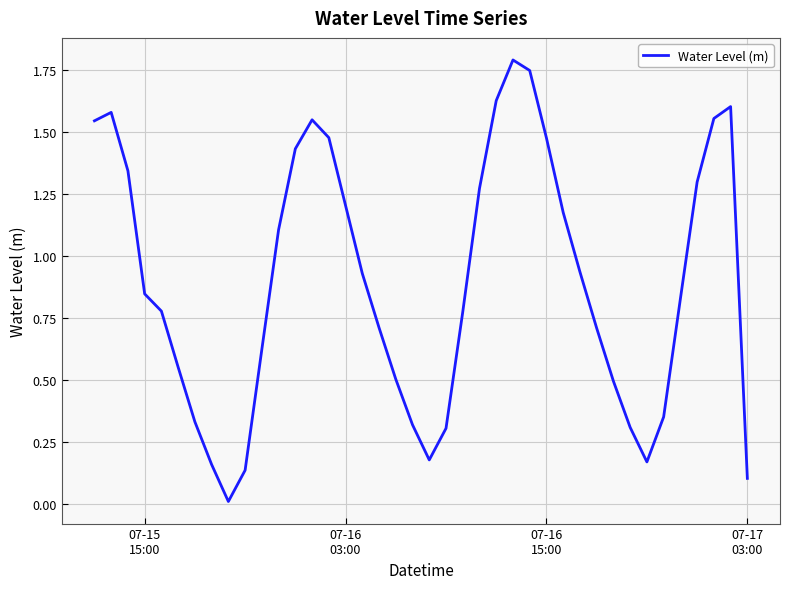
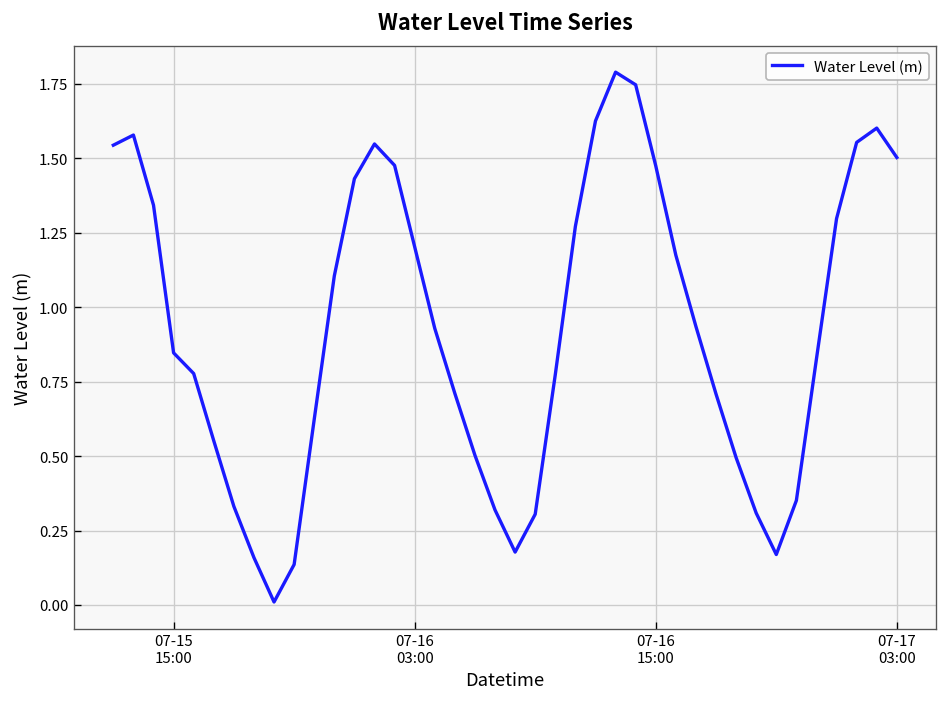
  {
    "07-15 15:00": 0.85,
    "07-16 03:00": 1.20,
    "07-16 15:00": 1.47,
-   "07-17 03:00": 0.10
+   "07-17 03:00": 1.50
  }
